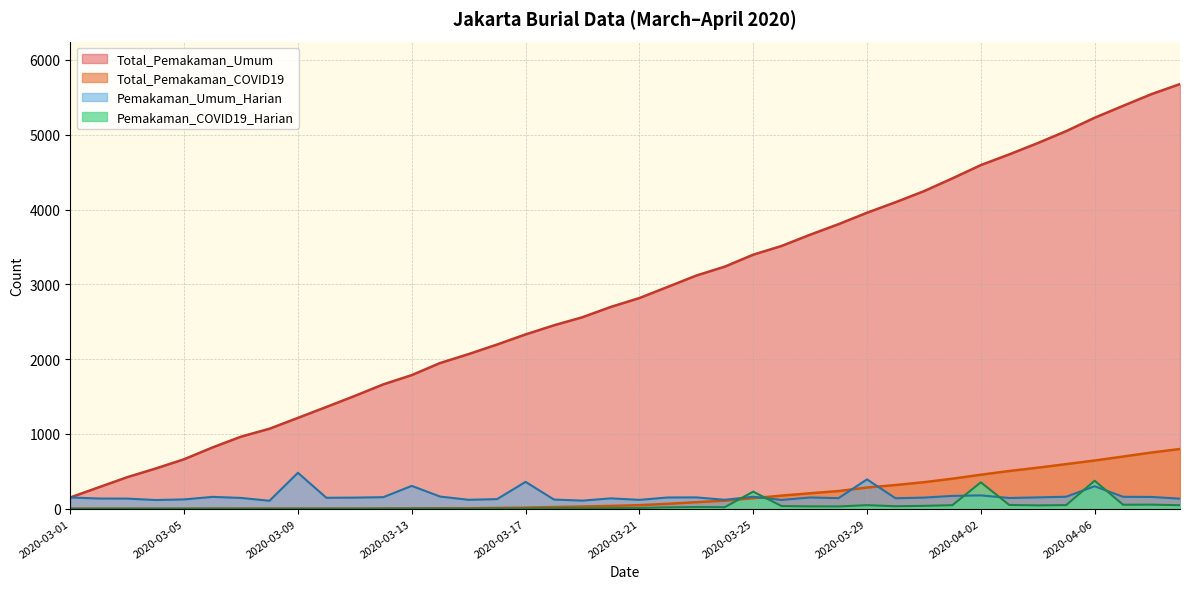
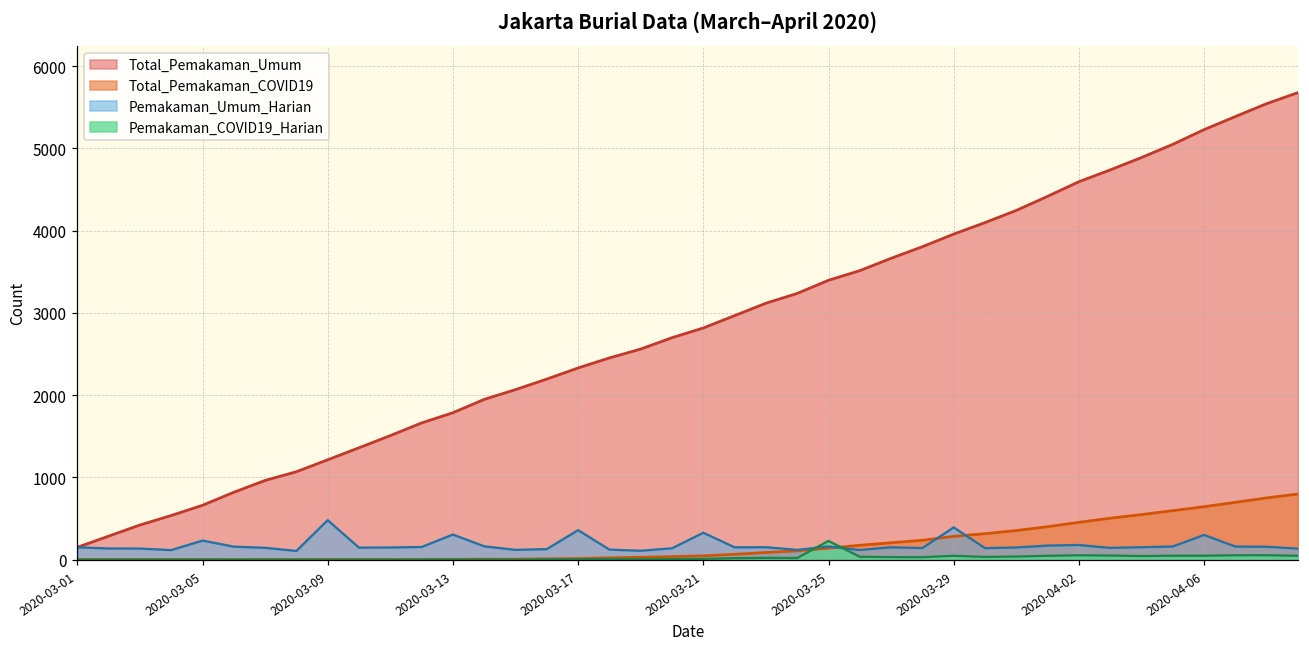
  {
    "Pemakaman_Umum_Harian": {
-     "2020-03-05": 100,
+     "2020-03-05": 200,
      "2020-03-09": 500,
      "2020-03-13": 300,
      "2020-03-17": 400,
-     "2020-03-21": 100,
+     "2020-03-21": 300,
      "2020-03-29": 400,
      "2020-04-02": 200,
      "2020-04-06": 300
    },
    "Pemakaman_COVID19_Harian": {
      "2020-03-21": 0,
      "2020-03-25": 200,
      "2020-03-29": 0,
-     "2020-04-02": 400,
-     "2020-04-06": 400
+     "2020-04-02": 100,
+     "2020-04-06": 0
    }
  }
